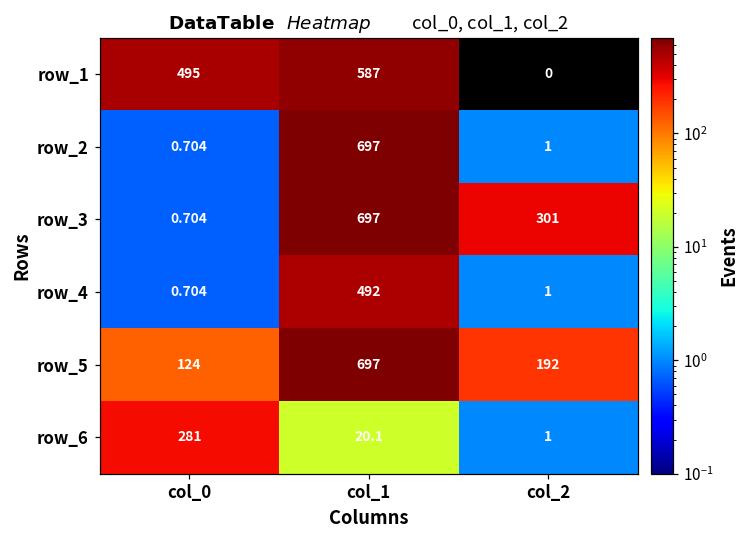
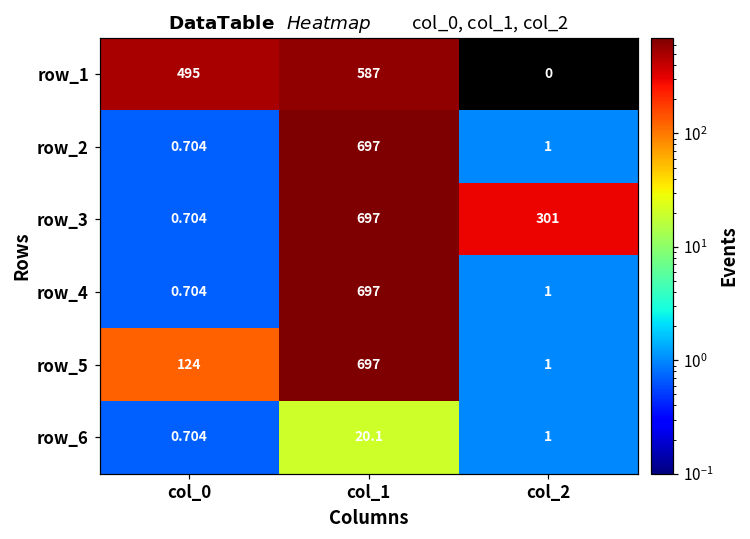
  {
    "row_1": {
      "col_0": 495,
      "col_1": 587,
      "col_2": 0
    },
    "row_2": {
      "col_0": 0.704,
      "col_1": 697,
      "col_2": 1
    },
    "row_3": {
      "col_0": 0.704,
      "col_1": 697,
      "col_2": 301
    },
    "row_4": {
      "col_0": 0.704,
-     "col_1": 492,
+     "col_1": 697,
      "col_2": 1
    },
    "row_5": {
      "col_0": 124,
      "col_1": 697,
-     "col_2": 192
+     "col_2": 1
    },
    "row_6": {
-     "col_0": 281,
+     "col_0": 0.704,
      "col_1": 20.1,
      "col_2": 1
    }
  }
